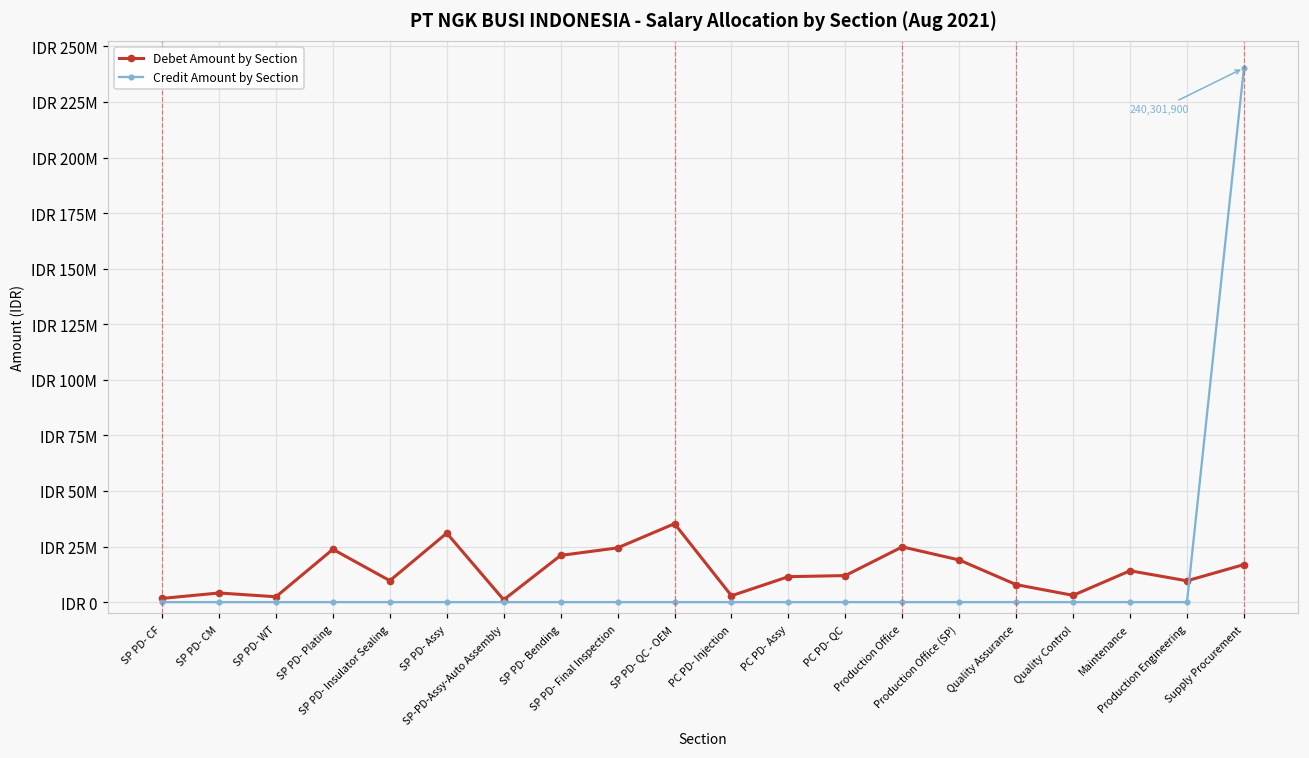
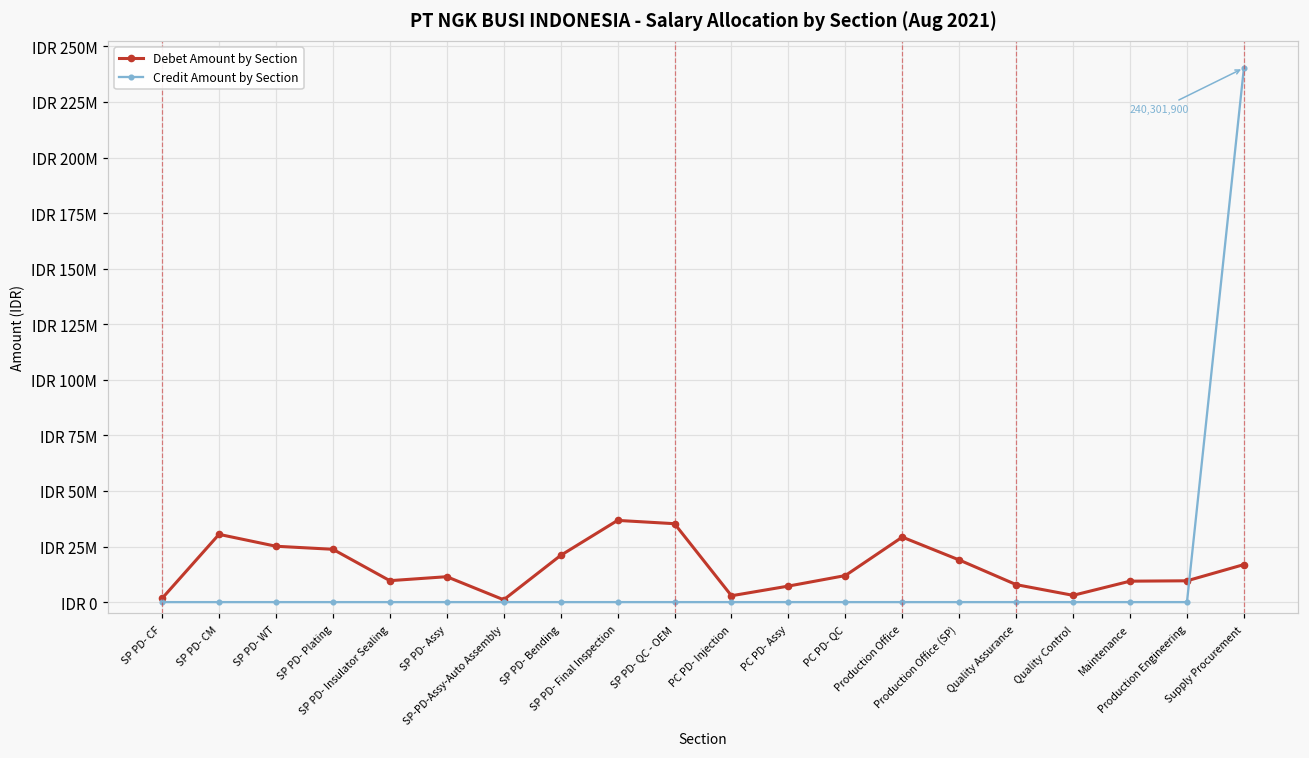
  {
    "Debet Amount by Section": {
      "SP PD- CF": "IDR 2000000",
-     "SP PD- CM": "IDR 4000000",
-     "SP PD- WT": "IDR 2000000",
+     "SP PD- CM": "IDR 30000000",
+     "SP PD- WT": "IDR 25000000",
      "SP PD- Plating": "IDR 24000000",
      "SP PD- Insulator Sealing": "IDR 10000000",
-     "SP PD- Assy": "IDR 31000000",
+     "SP PD- Assy": "IDR 11000000",
      "SP PD- Bending": "IDR 21000000",
-     "SP PD- Final Inspection": "IDR 24000000",
+     "SP PD- Final Inspection": "IDR 37000000",
      "SP PD- QC - OEM": "IDR 35000000",
      "PC PD- Injection": "IDR 3000000",
-     "PC PD- Assy": "IDR 11000000",
+     "PC PD- Assy": "IDR 7000000",
      "PC PD- QC": "IDR 12000000",
-     "Production Office": "IDR 25000000",
+     "Production Office": "IDR 29000000",
      "Production Office (SP)": "IDR 19000000",
      "Quality Assurance": "IDR 8000000",
      "Quality Control": "IDR 3000000",
-     "Maintenance": "IDR 14000000",
+     "Maintenance": "IDR 9000000",
      "Production Engineering": "IDR 10000000",
      "Supply Procurement": "IDR 17000000"
    },
    "Credit Amount by Section": {
      "Supply Procurement": "240,301,900"
    }
  }
